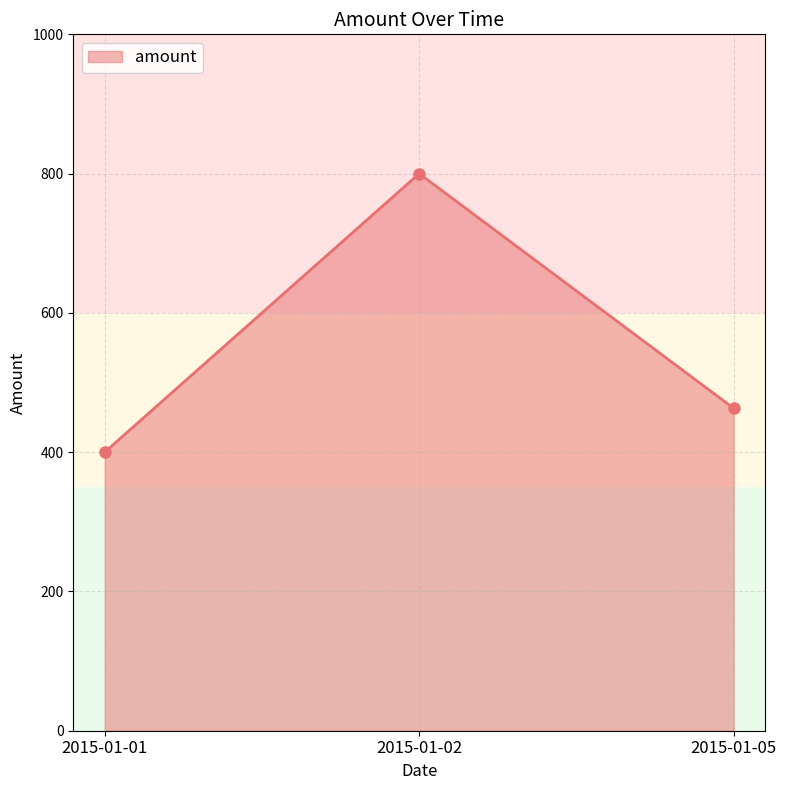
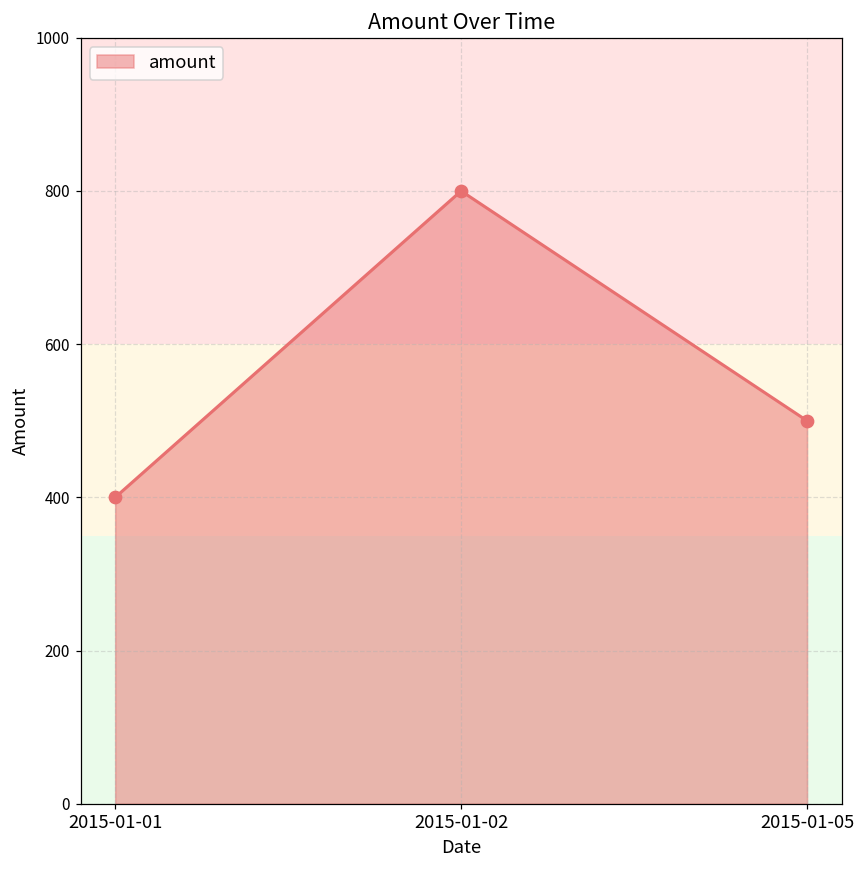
  {
    "2015-01-01": 400,
    "2015-01-02": 800,
-   "2015-01-05": 460
+   "2015-01-05": 500
  }
